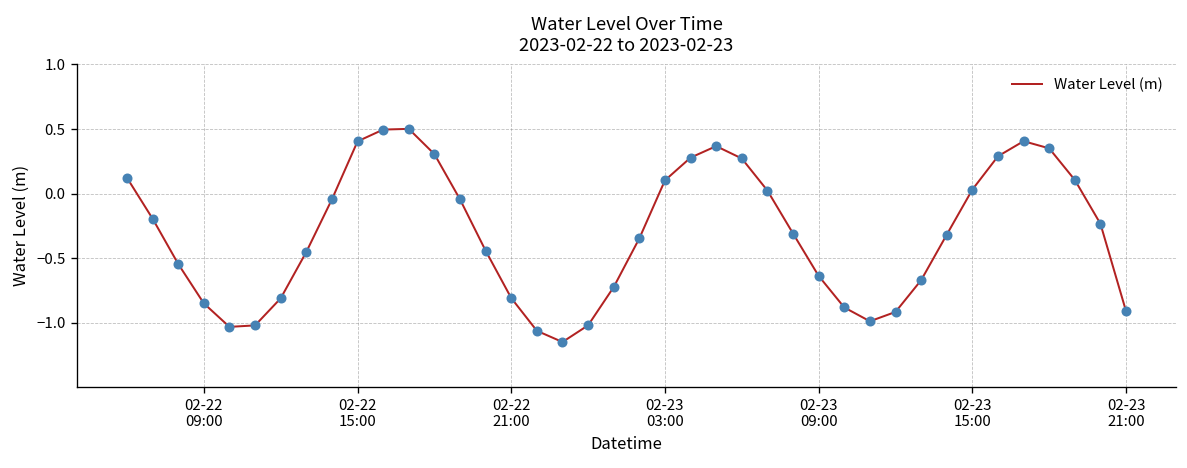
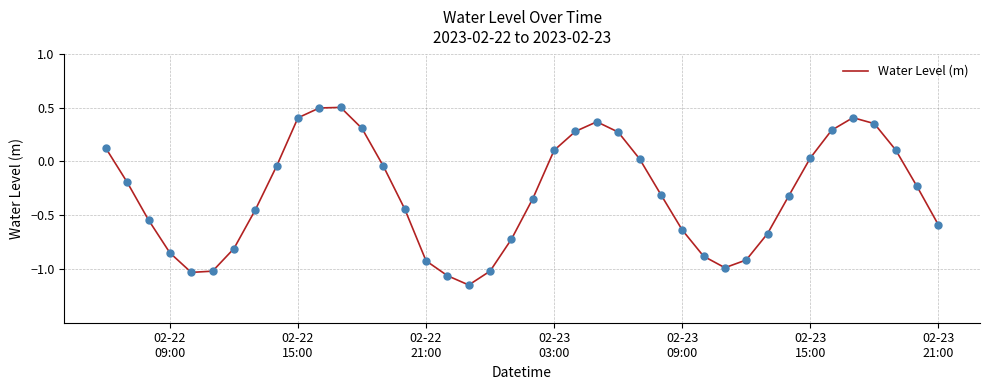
  {
    "02-22 09:00": -0.85,
    "02-22 15:00": 0.40,
-   "02-22 21:00": -0.81,
+   "02-22 21:00": -0.92,
    "02-23 03:00": 0.10,
    "02-23 09:00": -0.64,
    "02-23 15:00": 0.03,
-   "02-23 21:00": -0.91
+   "02-23 21:00": -0.59
  }
